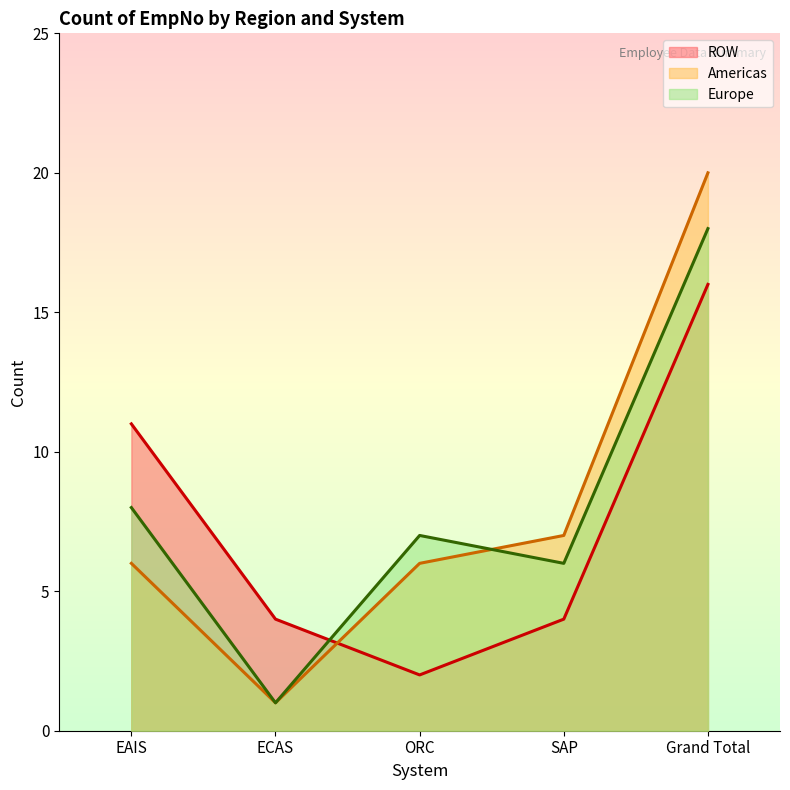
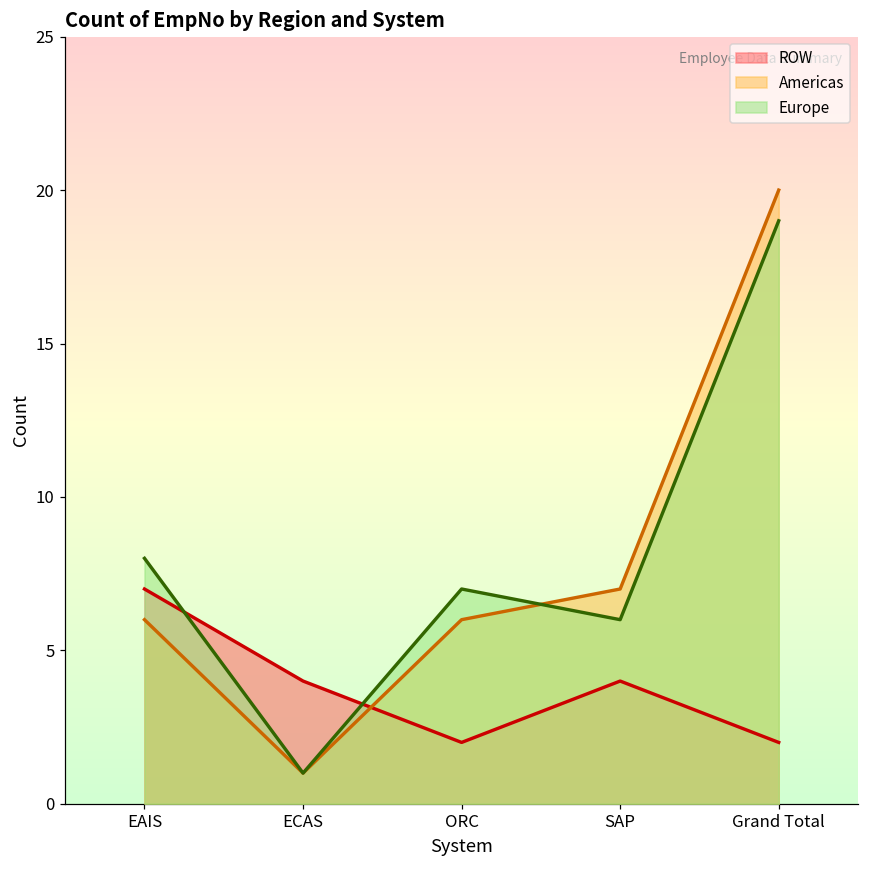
  {
    "ROW": {
-     "EAIS": 11,
+     "EAIS": 7,
      "ECAS": 4,
      "ORC": 2,
      "SAP": 4,
-     "Grand Total": 16
+     "Grand Total": 2
    },
    "Americas": {
      "EAIS": 6,
      "ORC": 6,
      "SAP": 7,
      "Grand Total": 20
    },
    "Europe": {
      "EAIS": 8,
      "ORC": 7,
      "SAP": 6,
-     "Grand Total": 18
+     "Grand Total": 19
    }
  }
